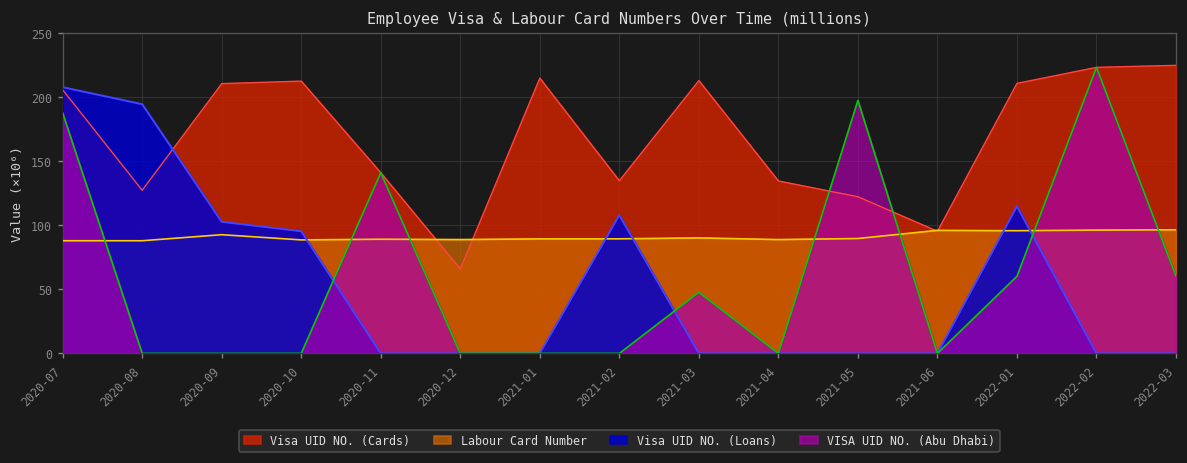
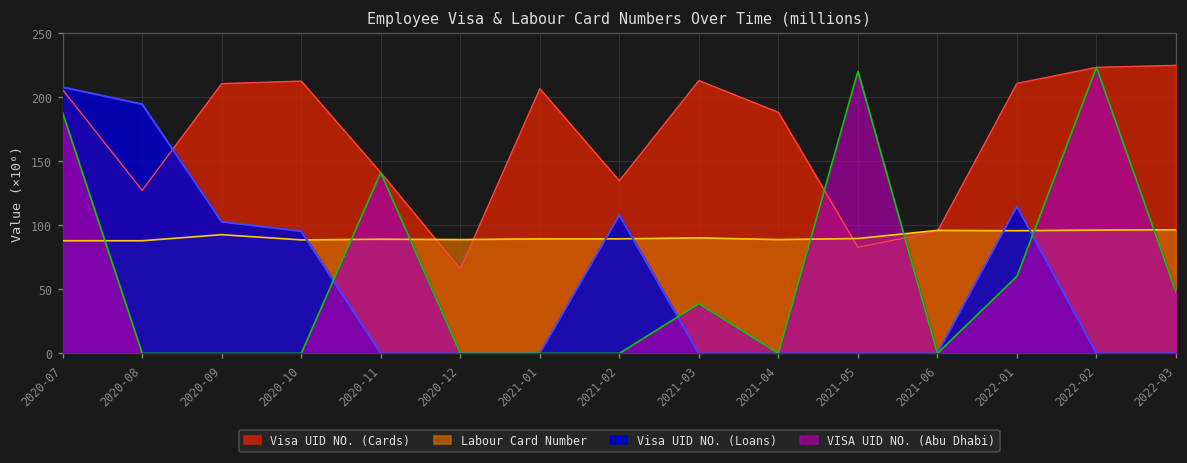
  {
    "Visa UID NO. (Cards)": {
      "2020-08": 127,
      "2020-09": 211,
      "2020-10": 213,
      "2020-12": 66,
-     "2021-01": 215,
+     "2021-01": 207,
      "2021-02": 135,
      "2021-03": 213,
-     "2021-04": 135,
-     "2021-05": 122,
+     "2021-04": 188,
+     "2021-05": 83,
      "2022-01": 211,
      "2022-03": 225
    },
    "Labour Card Number": {
      "2020-07": 88,
      "2020-08": 88,
      "2020-09": 93,
      "2020-10": 89,
      "2020-11": 89,
      "2020-12": 89,
      "2021-01": 89,
      "2021-02": 89,
      "2021-03": 90,
      "2021-04": 89,
      "2021-05": 90,
      "2022-01": 96,
      "2022-02": 96,
      "2022-03": 97
    },
    "Visa UID NO. (Loans)": {
      "2020-08": 195,
      "2020-09": 103,
      "2020-10": 95,
      "2020-11": 0,
      "2021-02": 108,
      "2021-03": 0,
      "2021-05": 0,
      "2022-01": 115,
      "2022-02": 0,
      "2022-03": 0
    },
    "VISA UID NO. (Abu Dhabi)": {
      "2020-07": 188,
      "2020-08": 0,
      "2020-09": 0,
      "2020-10": 0,
      "2021-02": 0,
-     "2021-03": 48,
-     "2021-05": 198,
+     "2021-03": 39,
+     "2021-05": 220,
      "2022-01": 60,
-     "2022-03": 60
+     "2022-03": 48
    }
  }
